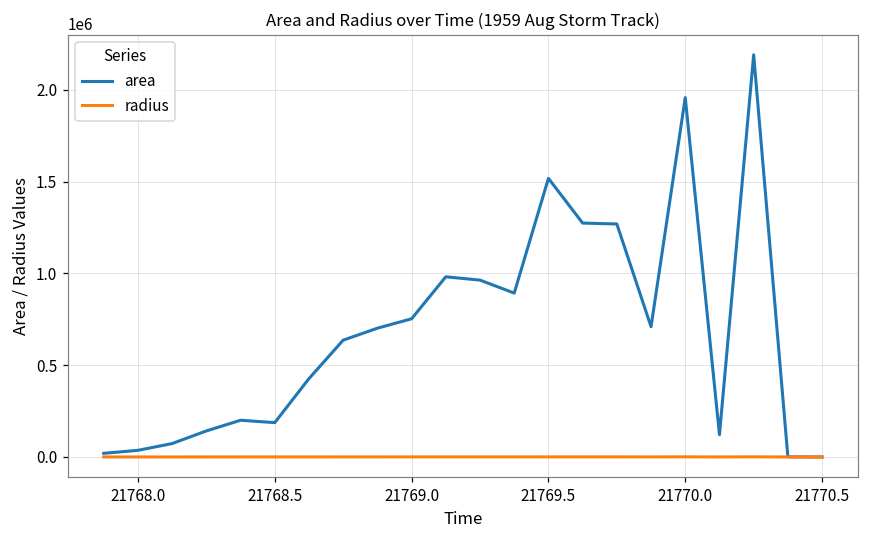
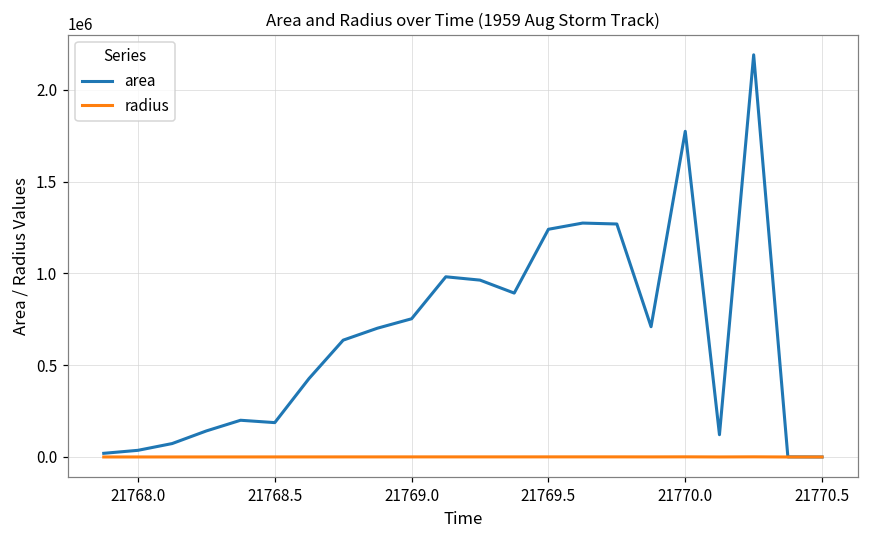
  {
    "area": {
      "21768.0": 40000,
      "21768.5": 190000,
      "21769.0": 750000,
-     "21769.5": 1520000,
-     "21770.0": 1960000
+     "21769.5": 1240000,
+     "21770.0": 1770000
    },
    "radius": {
      "21768.0": 0,
      "21768.5": 0,
      "21769.0": 0,
      "21769.5": 0,
      "21770.0": 0
    }
  }
